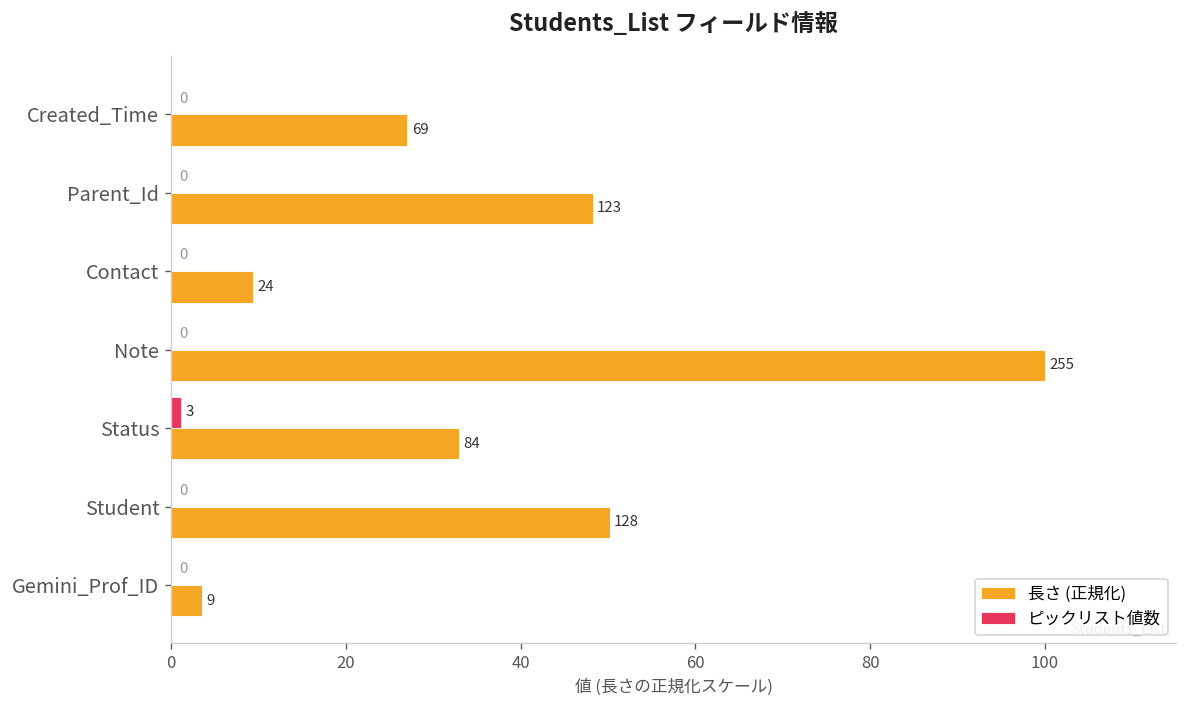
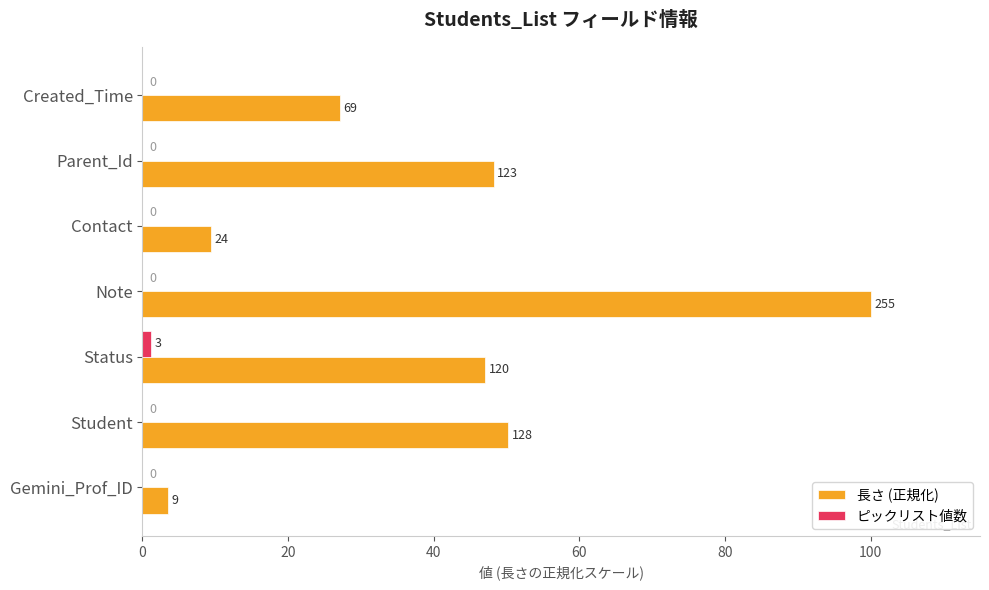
  {
    "長さ (正規化)": {
-     "Status": 84
+     "Status": 120
    },
    "ピックリスト値数": {
      "Created_Time": 0,
      "Parent_Id": 0,
      "Contact": 0,
      "Note": 0,
      "Student": 0,
      "Gemini_Prof_ID": 0
    }
  }
